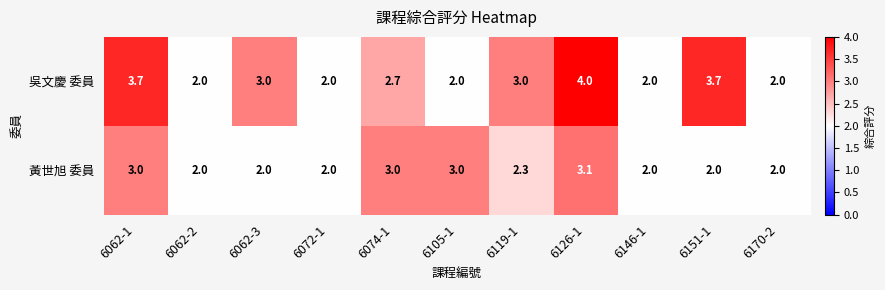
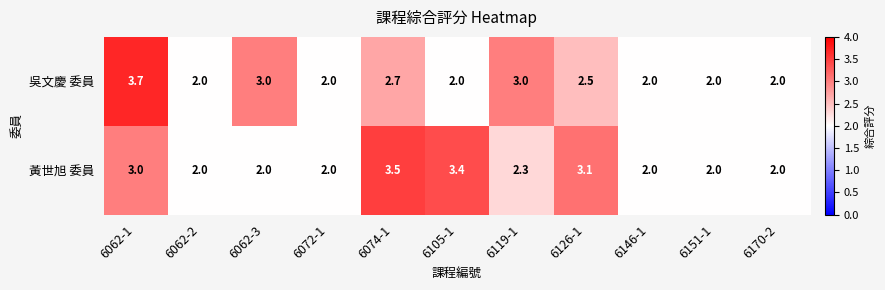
  {
    "吳文慶 委員": {
      "6062-1": 3.7,
      "6062-2": 2.0,
      "6062-3": 3.0,
      "6072-1": 2.0,
      "6074-1": 2.7,
      "6105-1": 2.0,
      "6119-1": 3.0,
-     "6126-1": 4.0,
+     "6126-1": 2.5,
      "6146-1": 2.0,
-     "6151-1": 3.7,
+     "6151-1": 2.0,
      "6170-2": 2.0
    },
    "黃世旭 委員": {
      "6062-1": 3.0,
      "6062-2": 2.0,
      "6062-3": 2.0,
      "6072-1": 2.0,
-     "6074-1": 3.0,
-     "6105-1": 3.0,
+     "6074-1": 3.5,
+     "6105-1": 3.4,
      "6119-1": 2.3,
      "6126-1": 3.1,
      "6146-1": 2.0,
      "6151-1": 2.0,
      "6170-2": 2.0
    }
  }
